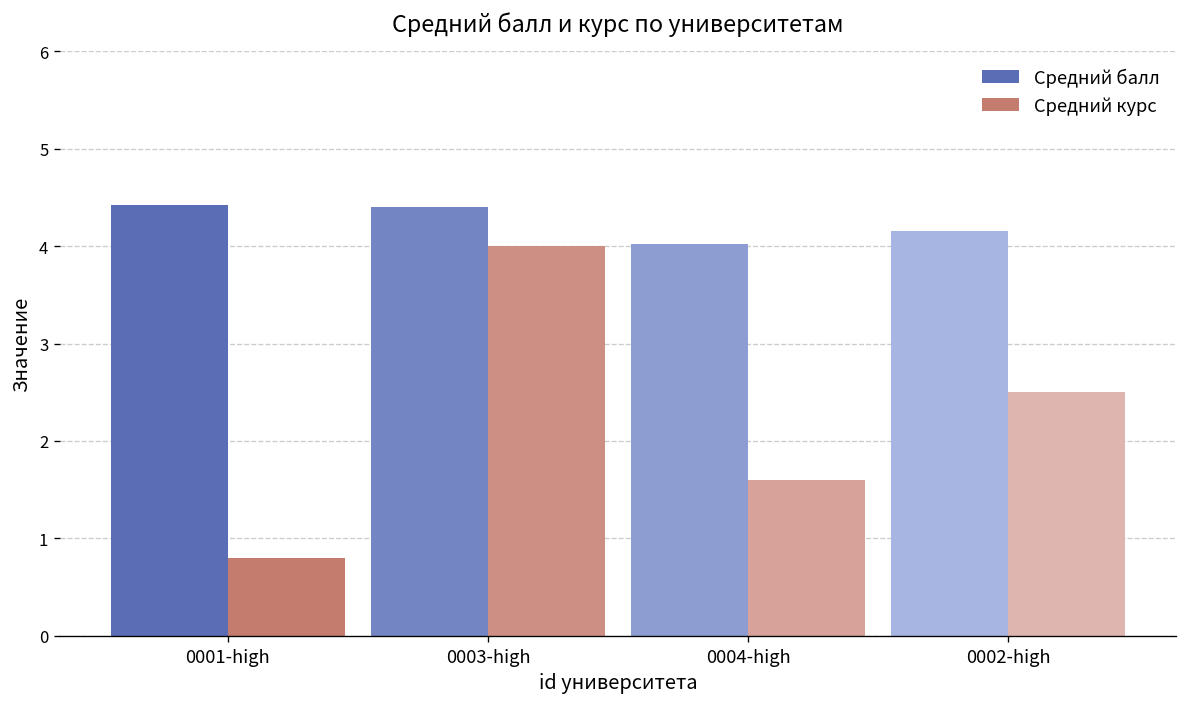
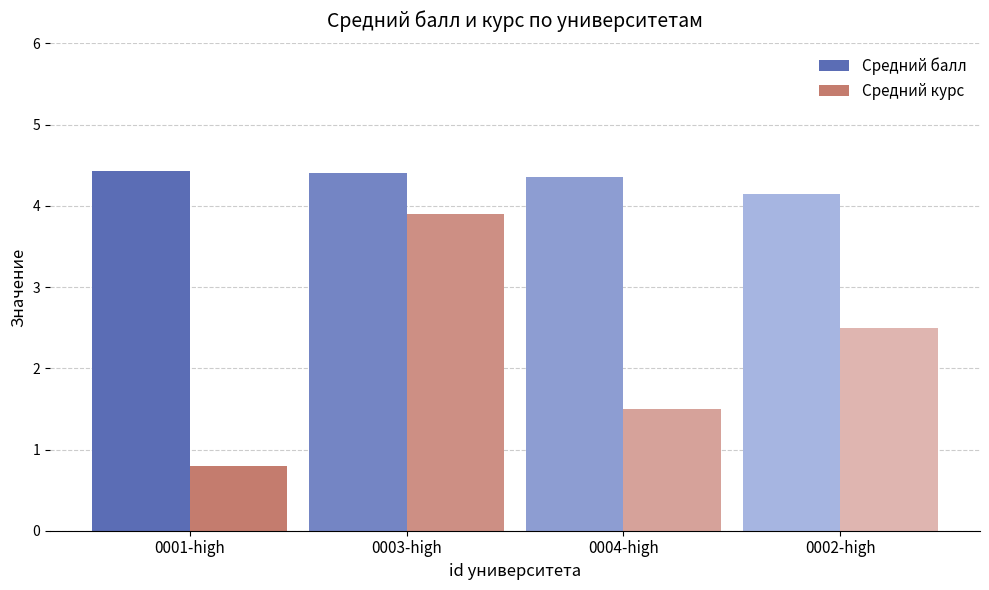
  {
    "Средний балл": {
      "0001-high": 4.4,
      "0003-high": 4.4,
-     "0004-high": 4.0,
+     "0004-high": 4.4,
      "0002-high": 4.2
    },
    "Средний курс": {
      "0001-high": 0.8,
-     "0003-high": 4.0,
-     "0004-high": 1.6,
+     "0003-high": 3.9,
+     "0004-high": 1.5,
      "0002-high": 2.5
    }
  }
